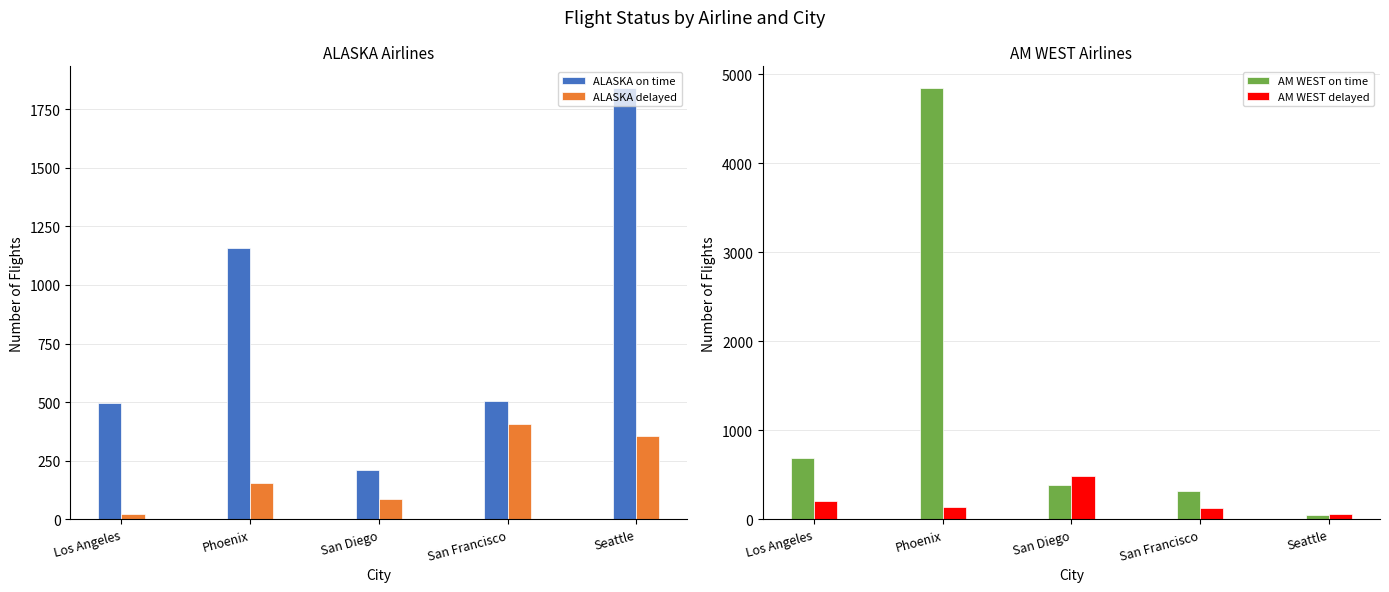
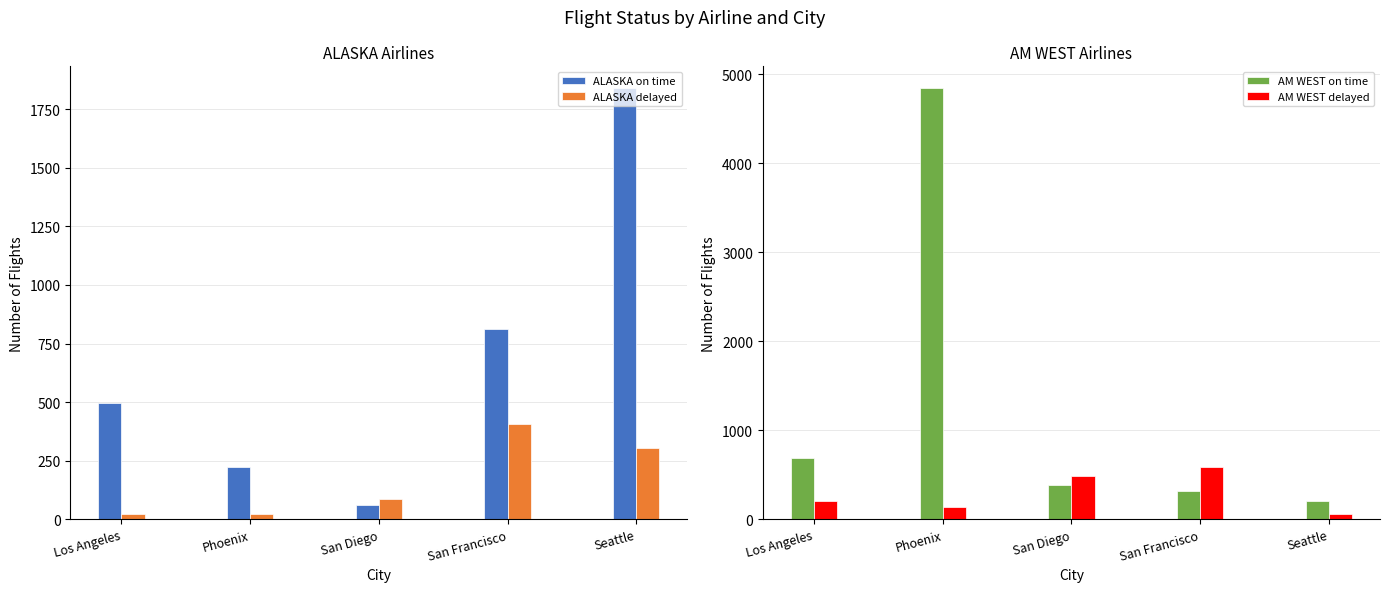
  {
    "ALASKA Airlines": {
      "ALASKA on time": {
        "Los Angeles": 500,
-       "Phoenix": 1160,
-       "San Diego": 210,
-       "San Francisco": 500
+       "Phoenix": 220,
+       "San Diego": 60,
+       "San Francisco": 810
      },
      "ALASKA delayed": {
        "Los Angeles": 20,
-       "Phoenix": 160,
+       "Phoenix": 20,
        "San Diego": 90,
        "San Francisco": 410,
-       "Seattle": 360
+       "Seattle": 310
      }
    },
    "AM WEST Airlines": {
      "AM WEST on time": {
        "Los Angeles": 700,
        "Phoenix": 4800,
        "San Diego": 400,
        "San Francisco": 300,
-       "Seattle": 100
+       "Seattle": 200
      },
      "AM WEST delayed": {
        "Los Angeles": 200,
        "Phoenix": 100,
        "San Diego": 500,
-       "San Francisco": 100,
+       "San Francisco": 600,
        "Seattle": 100
      }
    }
  }
